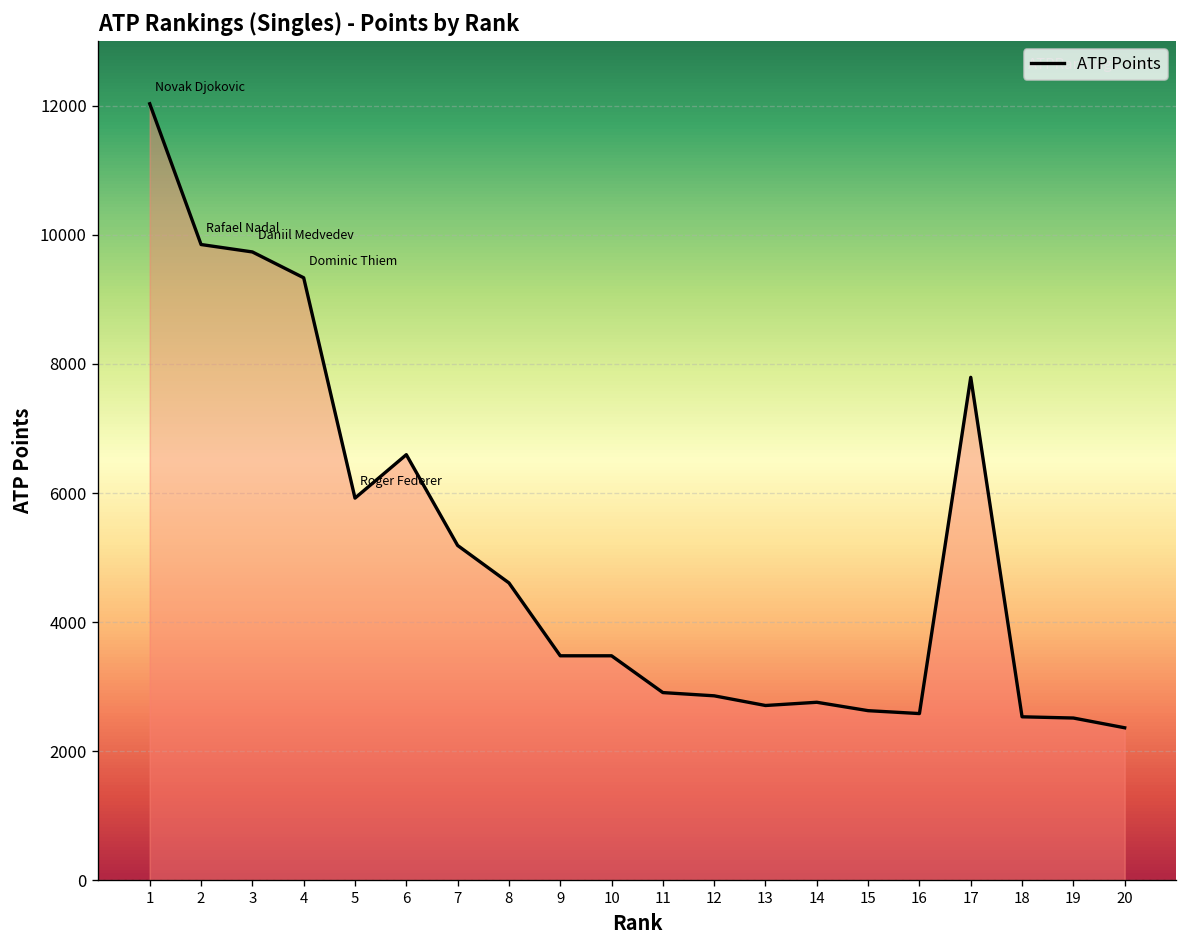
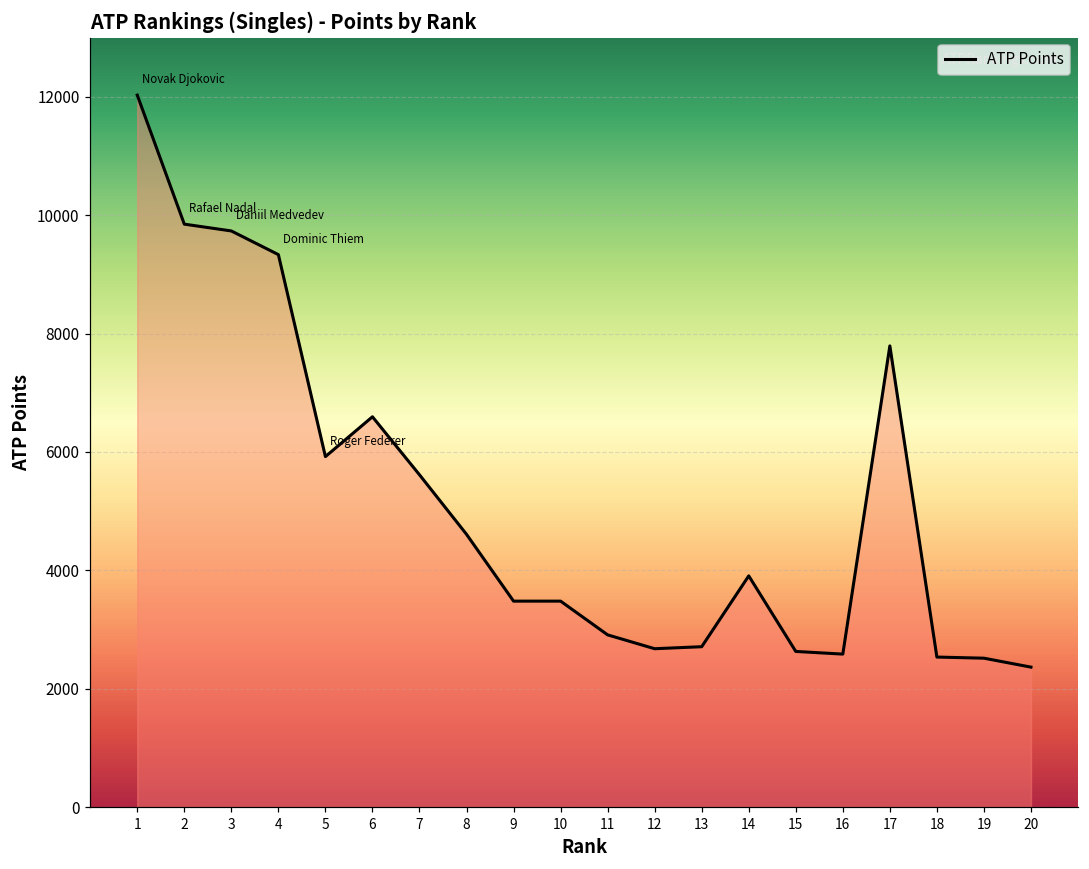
  {
    "1": 12000,
    "2": 9900,
    "3": 9700,
    "4": 9300,
    "5": 5900,
    "6": 6600,
-   "7": 5200,
+   "7": 5600,
    "8": 4600,
    "9": 3500,
    "10": 3500,
    "11": 2900,
-   "12": 2900,
+   "12": 2700,
    "13": 2700,
-   "14": 2800,
+   "14": 3900,
    "15": 2600,
    "16": 2600,
    "17": 7800,
    "18": 2500,
    "19": 2500,
    "20": 2400
  }
